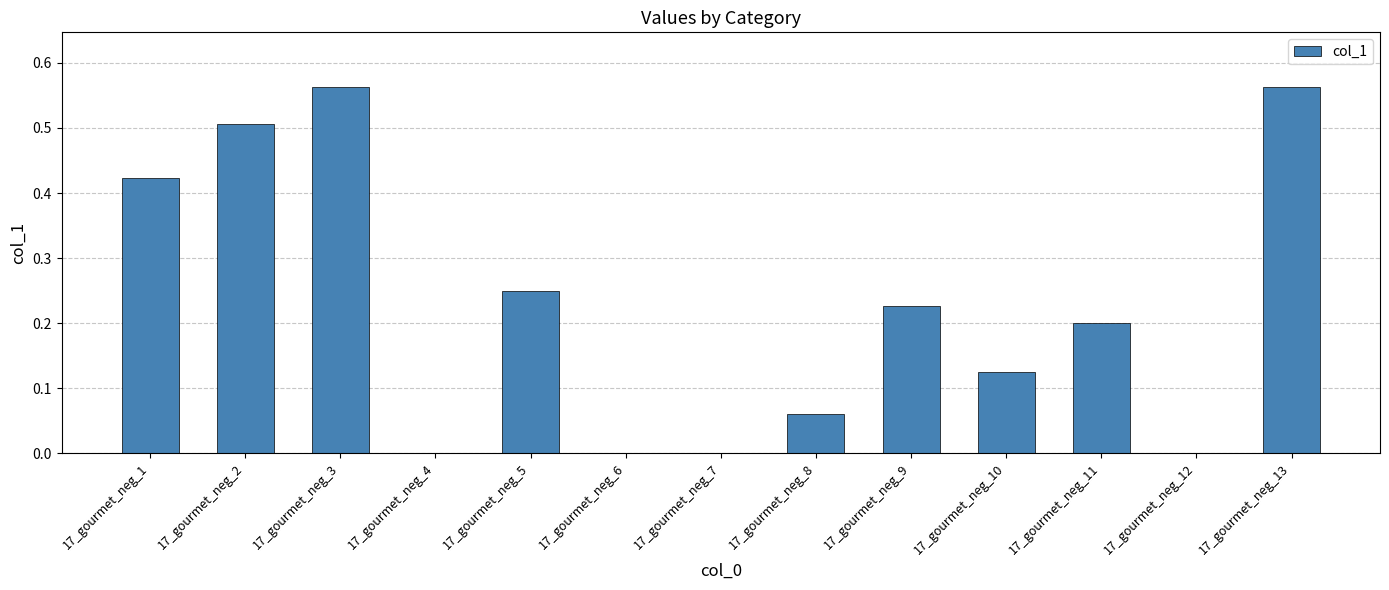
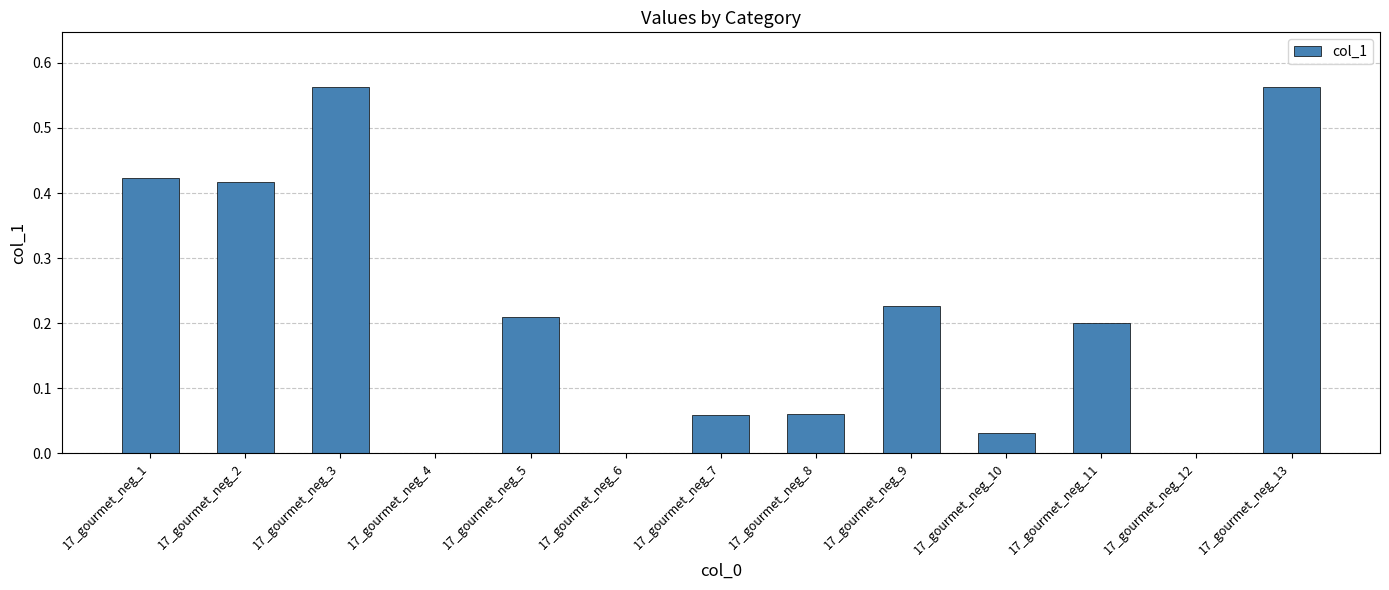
  {
    "17_gourmet_neg_1": 0.42,
-   "17_gourmet_neg_2": 0.51,
+   "17_gourmet_neg_2": 0.42,
    "17_gourmet_neg_3": 0.56,
-   "17_gourmet_neg_5": 0.25,
-   "17_gourmet_neg_7": 0.00,
+   "17_gourmet_neg_5": 0.21,
+   "17_gourmet_neg_7": 0.06,
    "17_gourmet_neg_8": 0.06,
    "17_gourmet_neg_9": 0.23,
-   "17_gourmet_neg_10": 0.13,
+   "17_gourmet_neg_10": 0.03,
    "17_gourmet_neg_11": 0.20,
    "17_gourmet_neg_13": 0.56
  }
